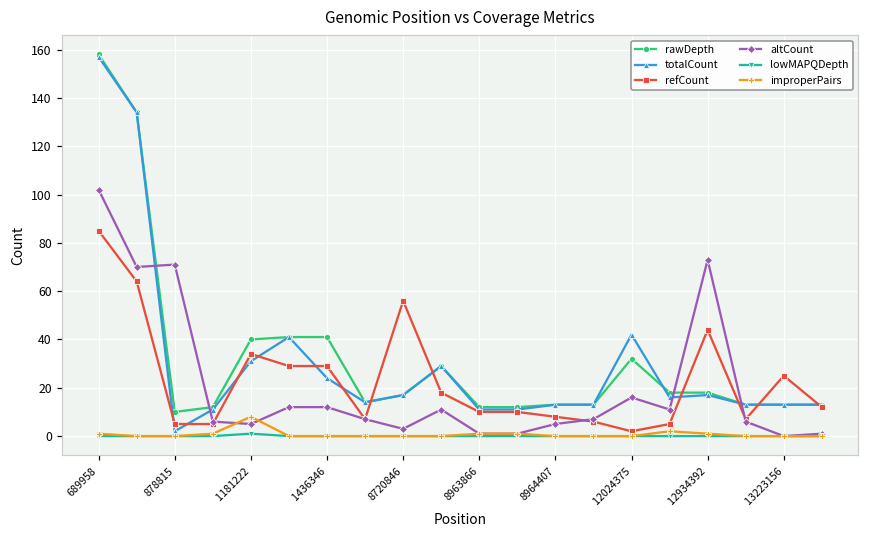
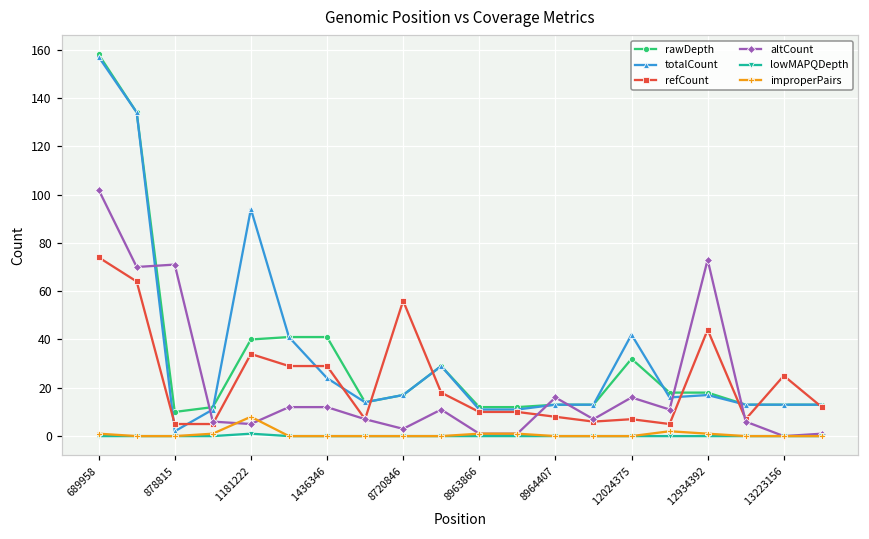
  {
    "totalCount": {
      "878815": 2,
-     "1181222": 31,
+     "1181222": 94,
      "1436346": 24,
      "12024375": 42
    },
    "refCount": {
-     "689958": 85,
+     "689958": 74,
      "878815": 5,
      "1181222": 34,
      "1436346": 29,
      "8720846": 56,
      "8964407": 8,
-     "12024375": 2,
+     "12024375": 7,
      "12934392": 44,
      "13223156": 25
    },
    "altCount": {
      "689958": 102,
      "878815": 71,
      "1181222": 5,
      "1436346": 12,
      "8720846": 3,
-     "8964407": 5,
+     "8964407": 16,
      "12024375": 16,
      "12934392": 73
    },
    "improperPairs": {
      "1181222": 8
    }
  }
